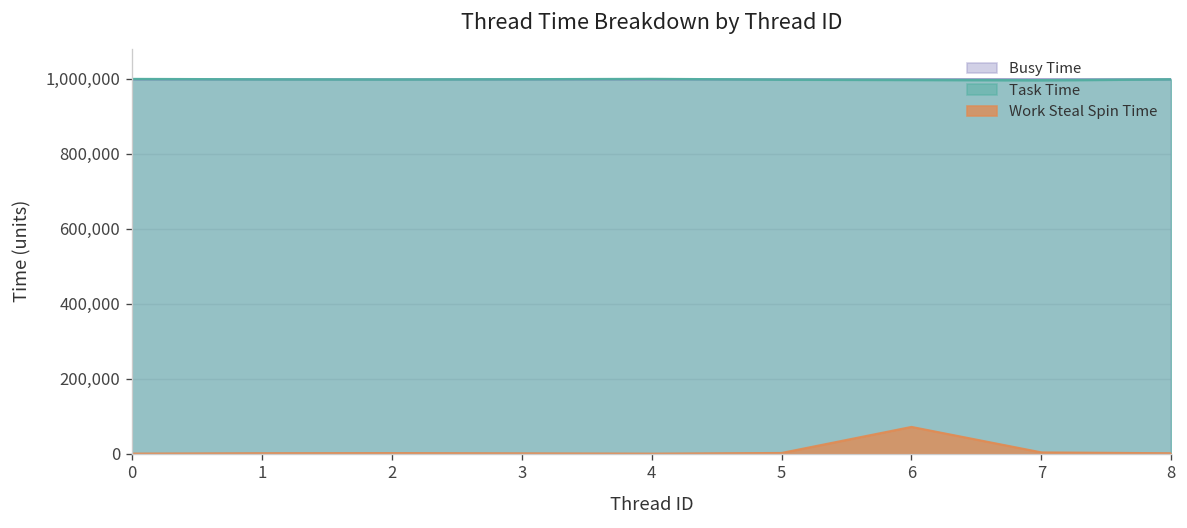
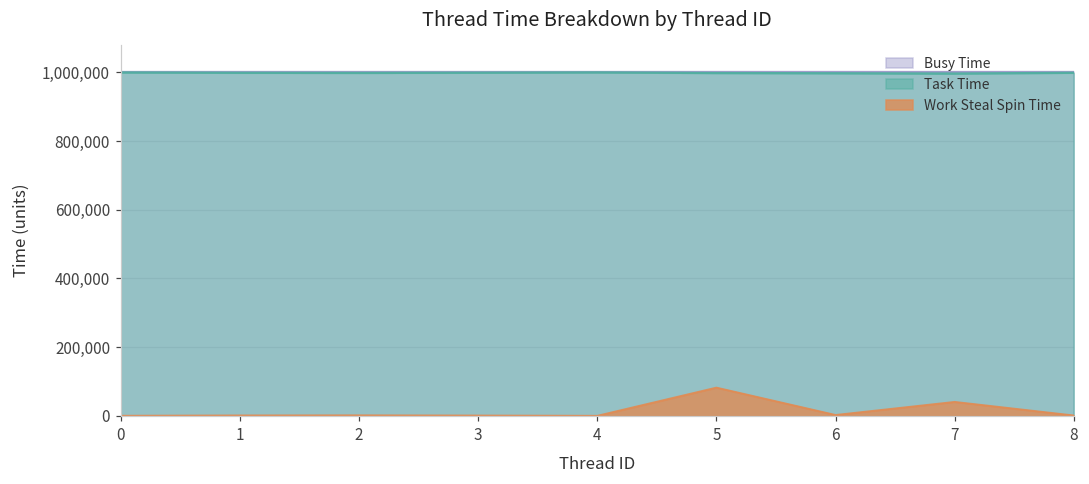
  {
    "Work Steal Spin Time": {
      "0": "0",
      "1": "0",
      "2": "0",
      "3": "0",
      "4": "0",
-     "5": "0",
-     "6": "70,000",
-     "7": "0",
+     "5": "80,000",
+     "6": "0",
+     "7": "40,000",
      "8": "0"
    }
  }
